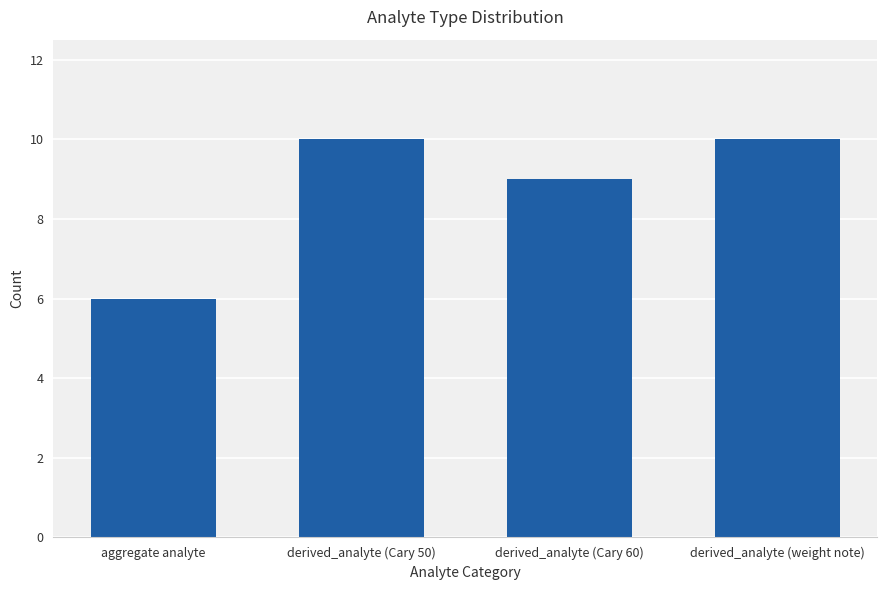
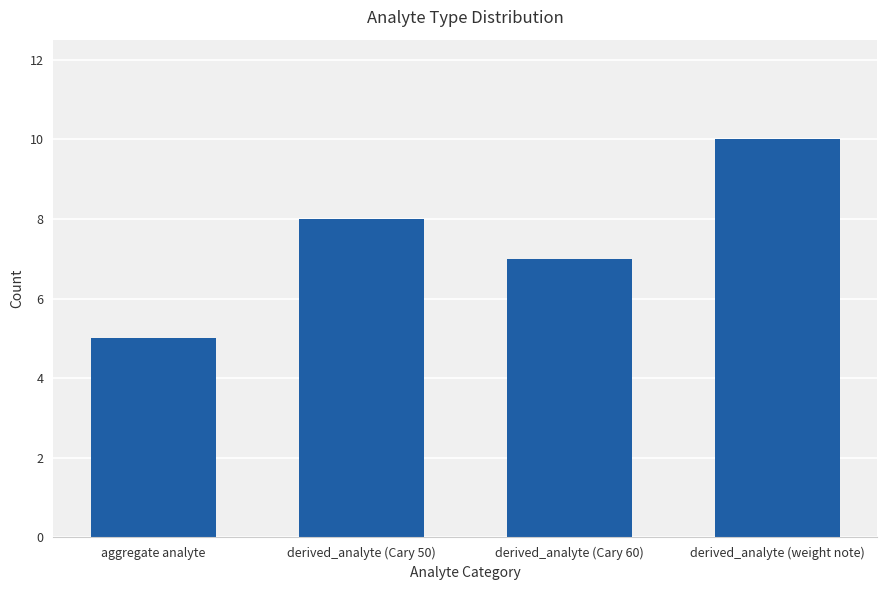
  {
-   "aggregate analyte": 6,
-   "derived_analyte (Cary 50)": 10,
-   "derived_analyte (Cary 60)": 9,
+   "aggregate analyte": 5,
+   "derived_analyte (Cary 50)": 8,
+   "derived_analyte (Cary 60)": 7,
    "derived_analyte (weight note)": 10
  }
